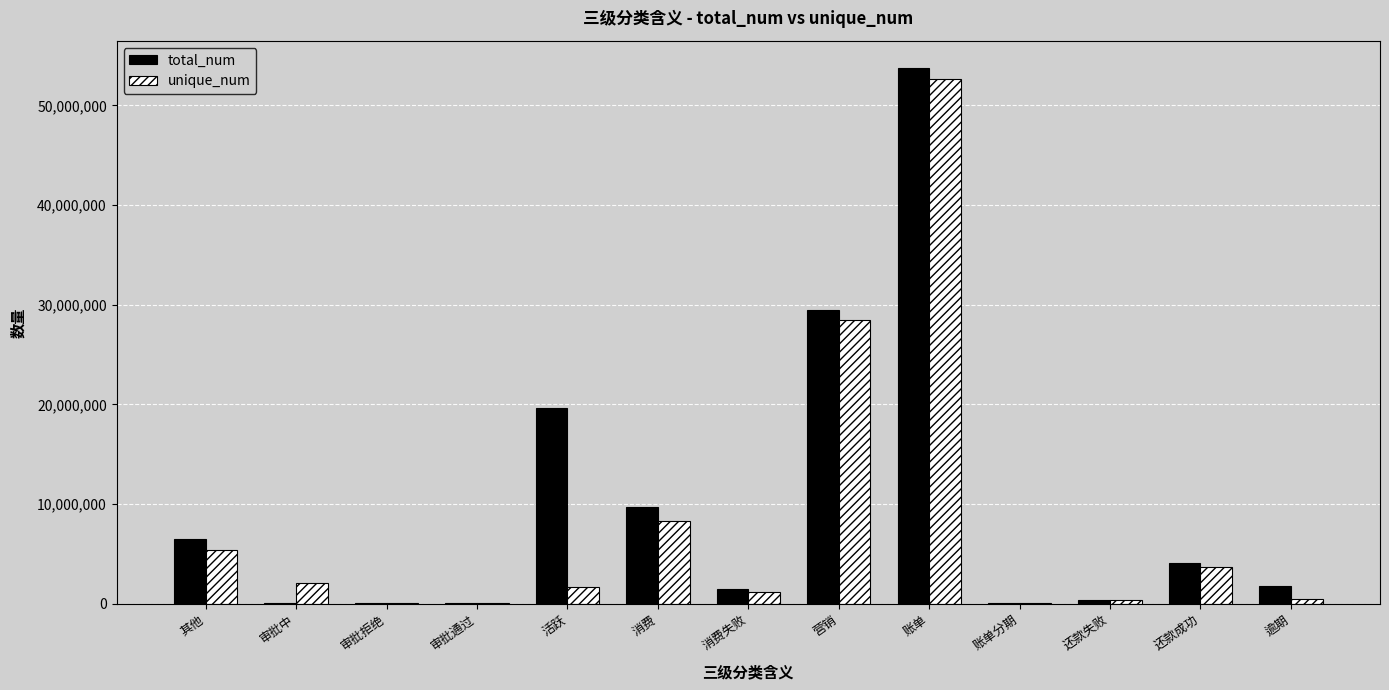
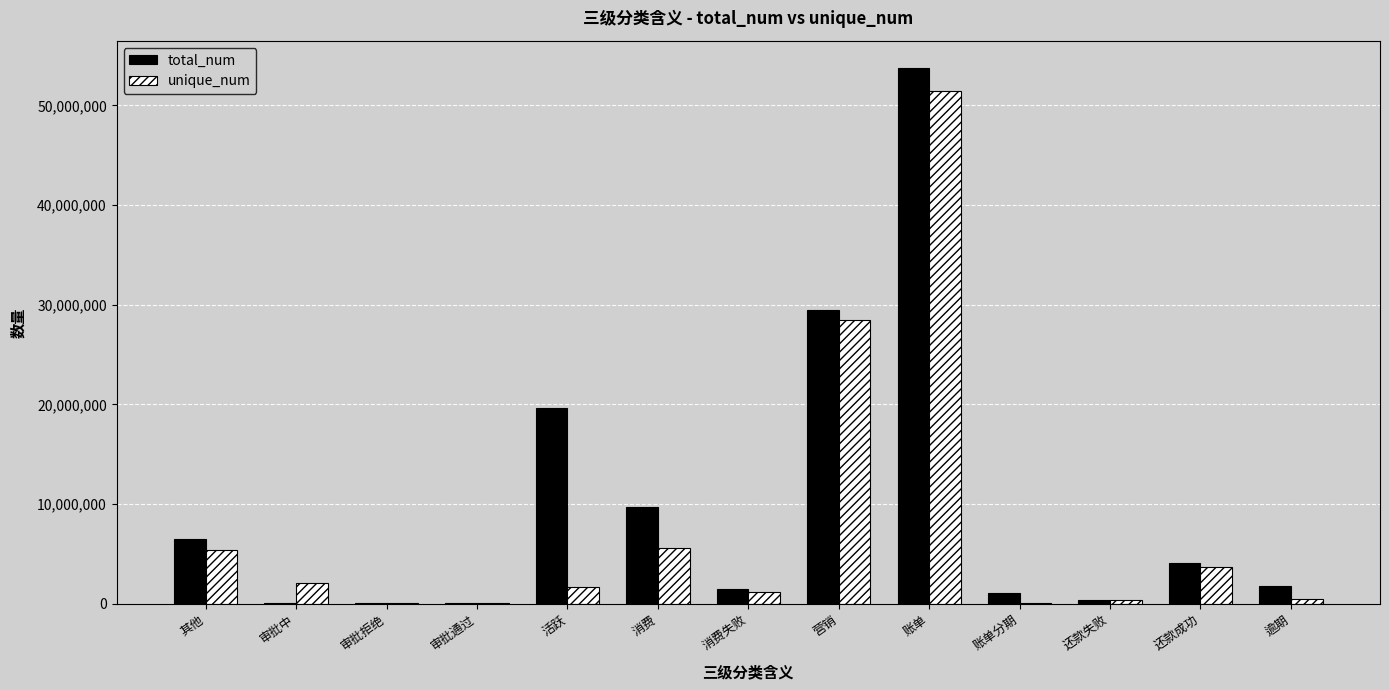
  {
    "total_num": {
      "其他": "6,000,000",
      "活跃": "20,000,000",
      "消费": "10,000,000",
      "消费失败": "1,000,000",
      "营销": "29,000,000",
      "账单": "54,000,000",
-     "账单分期": "0",
+     "账单分期": "1,000,000",
      "还款失败": "0",
      "还款成功": "4,000,000",
      "逾期": "2,000,000"
    },
    "unique_num": {
      "其他": "5,000,000",
      "审批中": "2,000,000",
      "活跃": "2,000,000",
-     "消费": "8,000,000",
+     "消费": "6,000,000",
      "消费失败": "1,000,000",
      "营销": "28,000,000",
-     "账单": "53,000,000",
+     "账单": "51,000,000",
      "还款失败": "0",
      "还款成功": "4,000,000",
      "逾期": "0"
    }
  }
